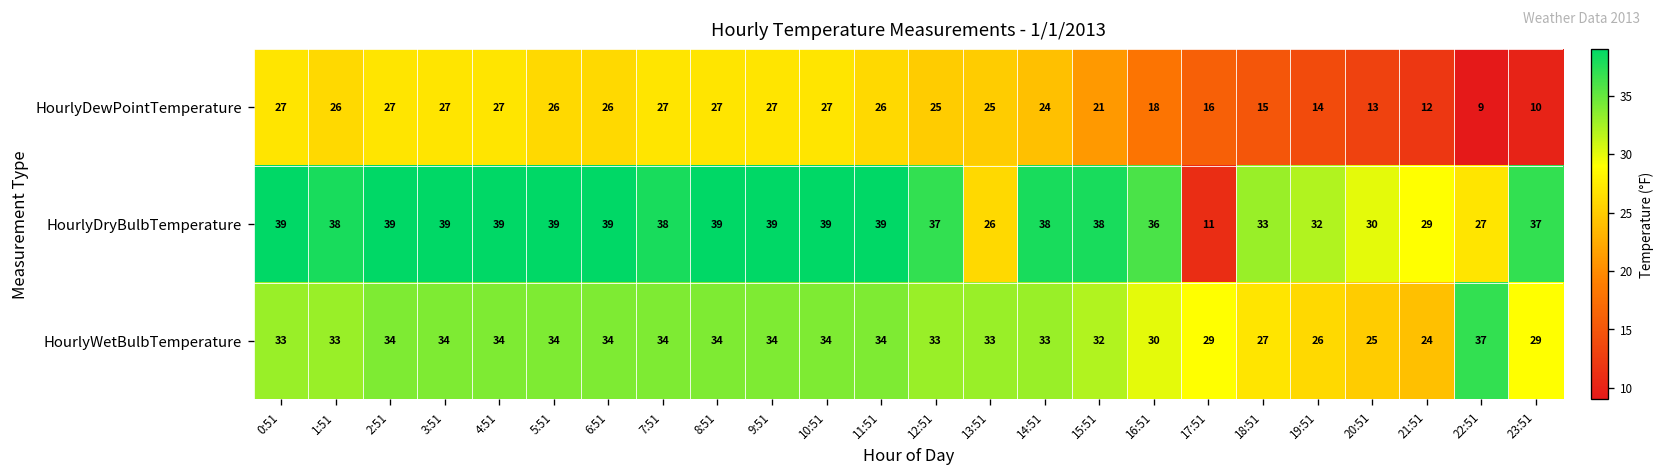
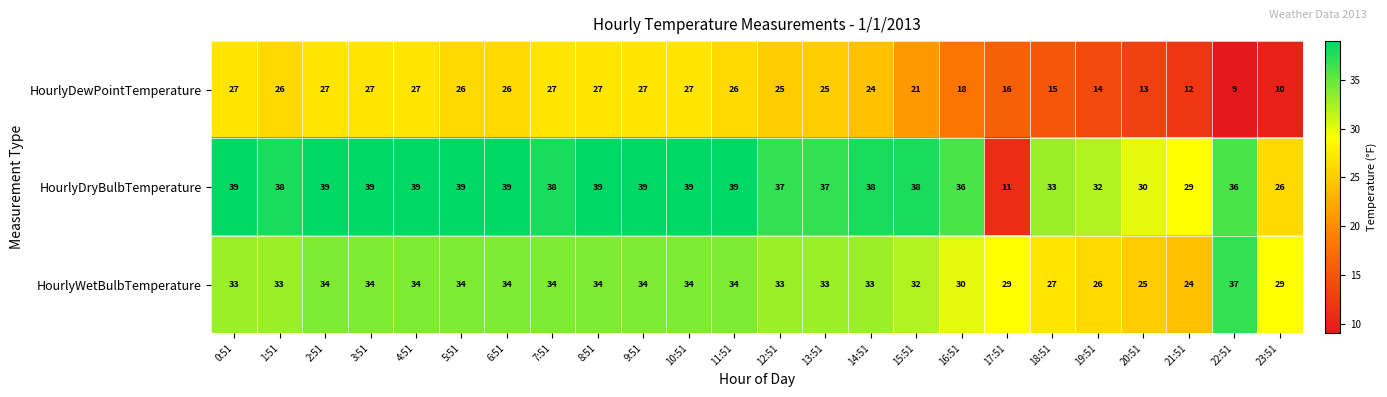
  {
    "HourlyDewPointTemperature": {
      "0:51": 27,
      "1:51": 26,
      "2:51": 27,
      "3:51": 27,
      "4:51": 27,
      "5:51": 26,
      "6:51": 26,
      "7:51": 27,
      "8:51": 27,
      "9:51": 27,
      "10:51": 27,
      "11:51": 26,
      "12:51": 25,
      "13:51": 25,
      "14:51": 24,
      "15:51": 21,
      "16:51": 18,
      "17:51": 16,
      "18:51": 15,
      "19:51": 14,
      "20:51": 13,
      "21:51": 12,
      "22:51": 9,
      "23:51": 10
    },
    "HourlyDryBulbTemperature": {
      "0:51": 39,
      "1:51": 38,
      "2:51": 39,
      "3:51": 39,
      "4:51": 39,
      "5:51": 39,
      "6:51": 39,
      "7:51": 38,
      "8:51": 39,
      "9:51": 39,
      "10:51": 39,
      "11:51": 39,
      "12:51": 37,
-     "13:51": 26,
+     "13:51": 37,
      "14:51": 38,
      "15:51": 38,
      "16:51": 36,
      "17:51": 11,
      "18:51": 33,
      "19:51": 32,
      "20:51": 30,
      "21:51": 29,
-     "22:51": 27,
-     "23:51": 37
+     "22:51": 36,
+     "23:51": 26
    },
    "HourlyWetBulbTemperature": {
      "0:51": 33,
      "1:51": 33,
      "2:51": 34,
      "3:51": 34,
      "4:51": 34,
      "5:51": 34,
      "6:51": 34,
      "7:51": 34,
      "8:51": 34,
      "9:51": 34,
      "10:51": 34,
      "11:51": 34,
      "12:51": 33,
      "13:51": 33,
      "14:51": 33,
      "15:51": 32,
      "16:51": 30,
      "17:51": 29,
      "18:51": 27,
      "19:51": 26,
      "20:51": 25,
      "21:51": 24,
      "22:51": 37,
      "23:51": 29
    }
  }
